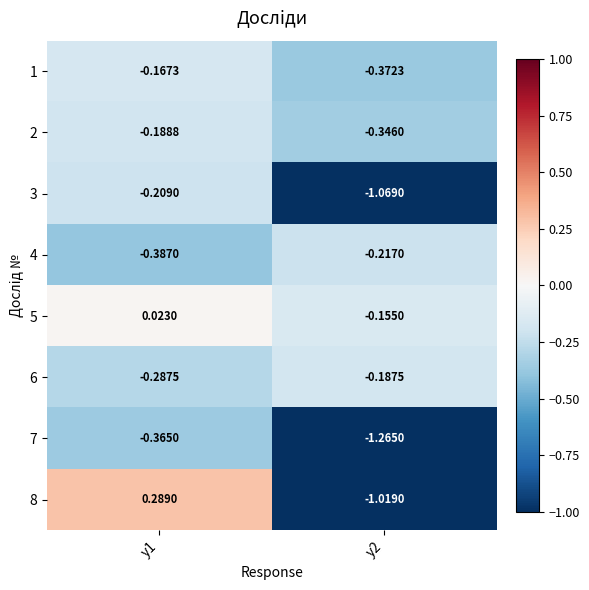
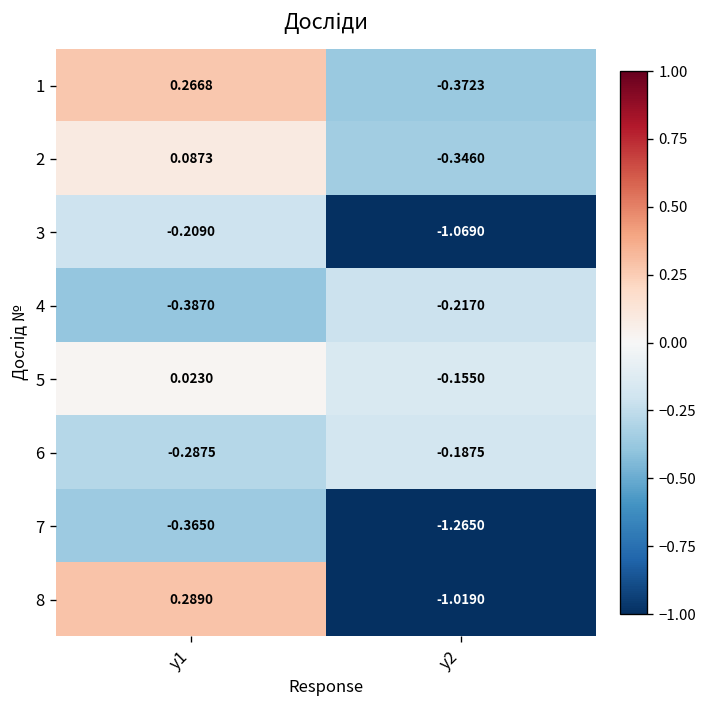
  {
    "1": {
-     "y1": -0.1673,
+     "y1": 0.2668,
      "y2": -0.3723
    },
    "2": {
-     "y1": -0.1888,
+     "y1": 0.0873,
      "y2": -0.3460
    },
    "3": {
      "y1": -0.2090,
      "y2": -1.0690
    },
    "4": {
      "y1": -0.3870,
      "y2": -0.2170
    },
    "5": {
      "y1": 0.0230,
      "y2": -0.1550
    },
    "6": {
      "y1": -0.2875,
      "y2": -0.1875
    },
    "7": {
      "y1": -0.3650,
      "y2": -1.2650
    },
    "8": {
      "y1": 0.2890,
      "y2": -1.0190
    }
  }
